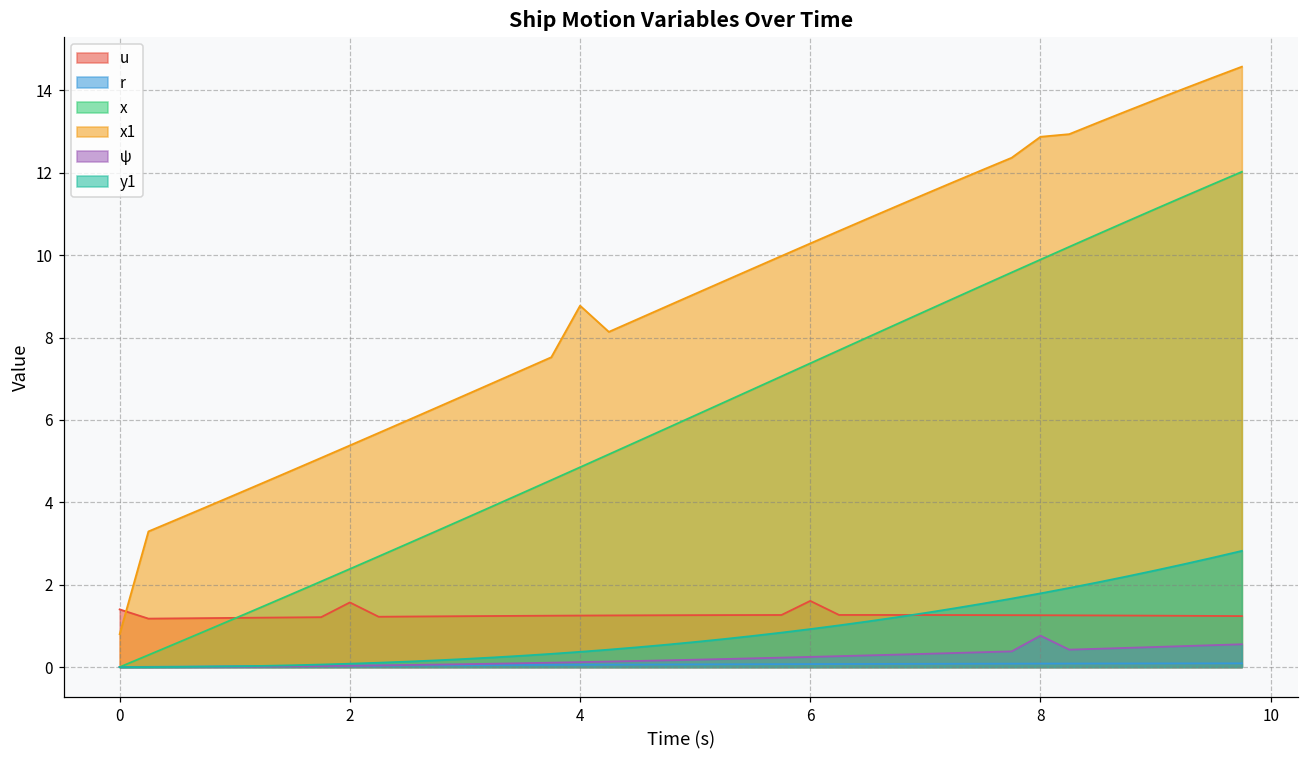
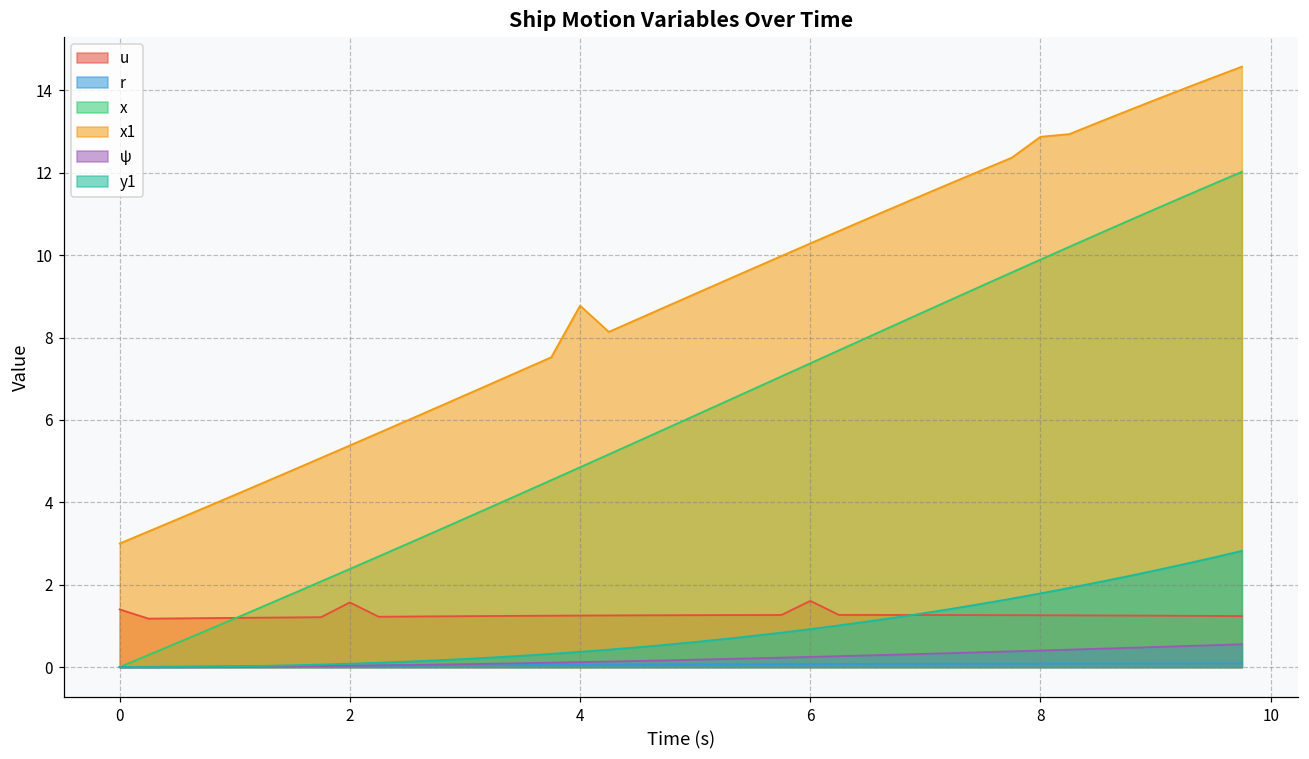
  {
    "u": {
      "0": 1.4,
      "2": 1.6,
      "4": 1.3,
      "6": 1.6,
      "8": 1.3
    },
    "r": {
      "6": 0.1,
      "8": 0.1
    },
    "x1": {
-     "0": 0.8,
+     "0": 3.0,
      "2": 5.4,
      "4": 8.8,
      "6": 10.3,
      "8": 12.9
    },
    "ψ": {
      "6": 0.2,
-     "8": 0.8
+     "8": 0.4
    }
  }
